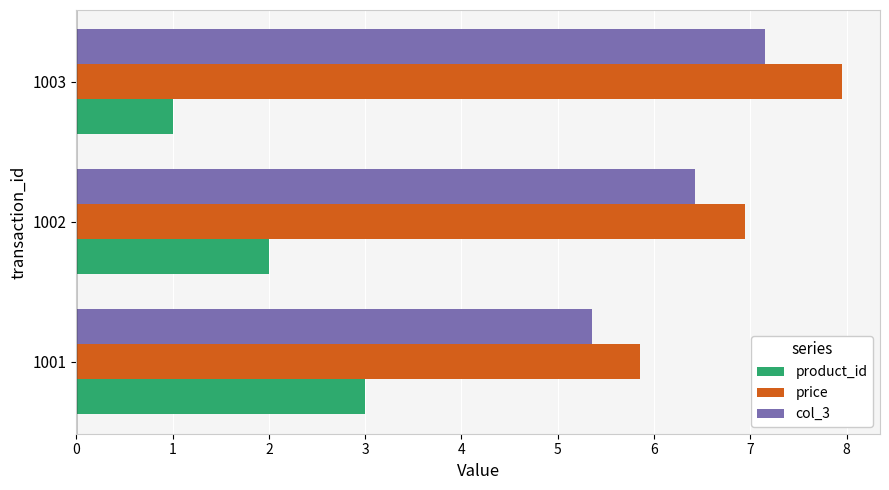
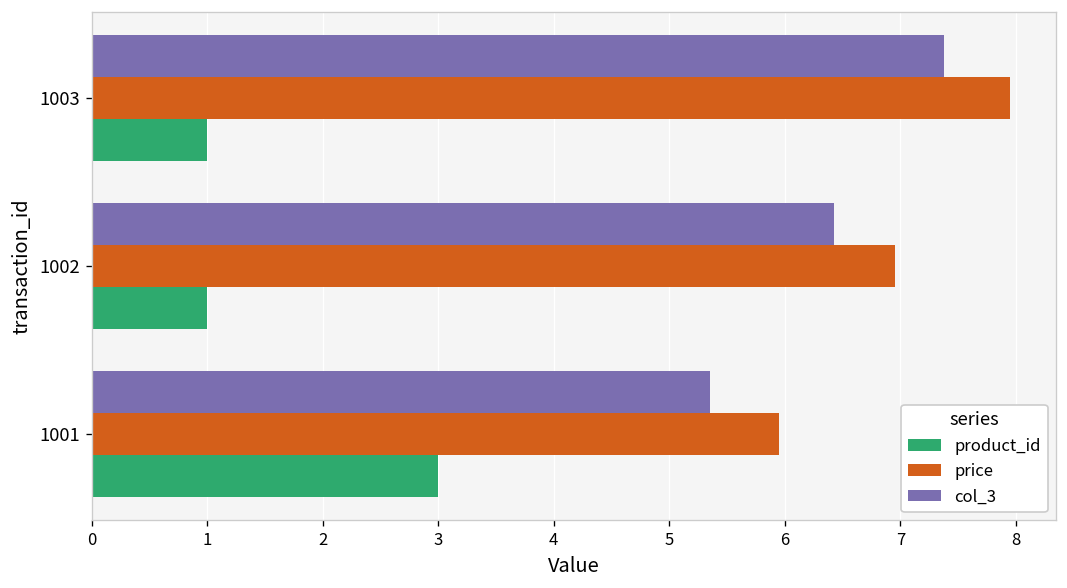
  {
    "product_id": {
      "1003": 1,
-     "1002": 2,
+     "1002": 1,
      "1001": 3
    },
    "price": {
      "1003": 8.0,
      "1002": 7.0,
-     "1001": 5.9
+     "1001": 6.0
    },
    "col_3": {
-     "1003": 7.2,
+     "1003": 7.4,
      "1002": 6.4,
      "1001": 5.4
    }
  }
